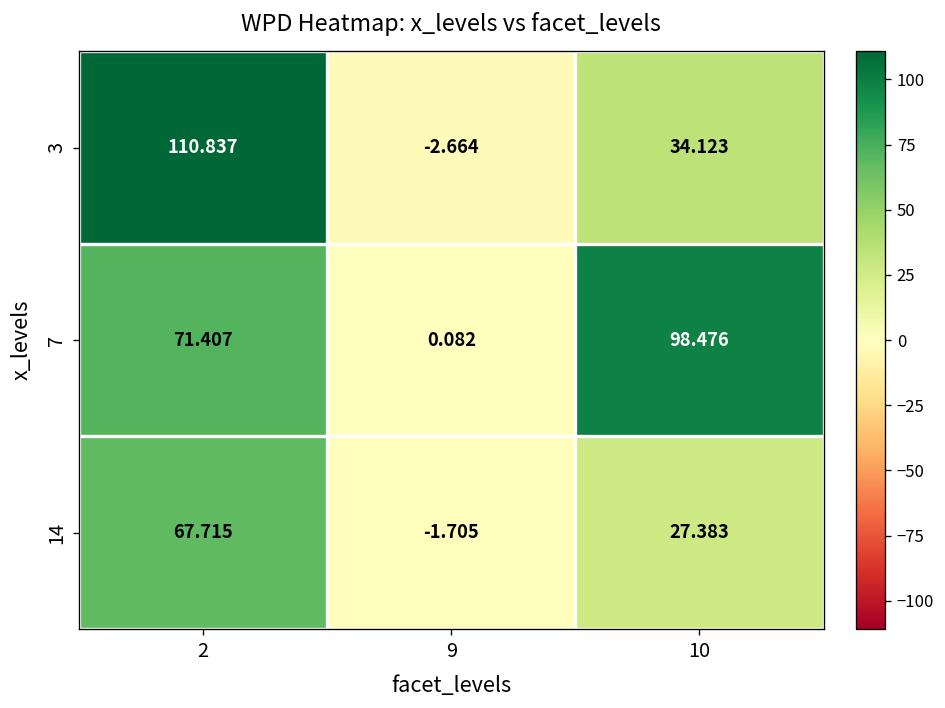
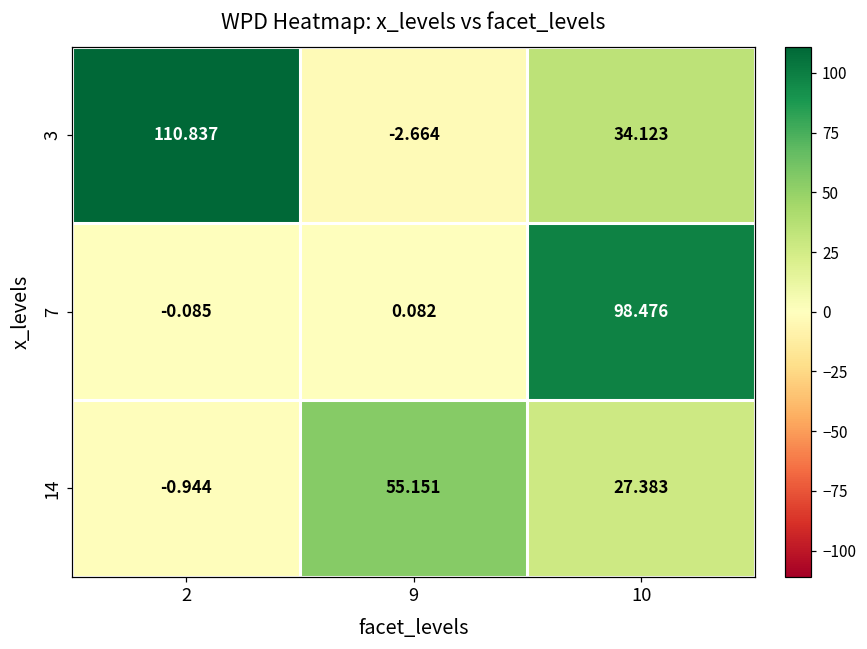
  {
    "3": {
      "2": 110.837,
      "9": -2.664,
      "10": 34.123
    },
    "7": {
-     "2": 71.407,
+     "2": -0.085,
      "9": 0.082,
      "10": 98.476
    },
    "14": {
-     "2": 67.715,
-     "9": -1.705,
+     "2": -0.944,
+     "9": 55.151,
      "10": 27.383
    }
  }
